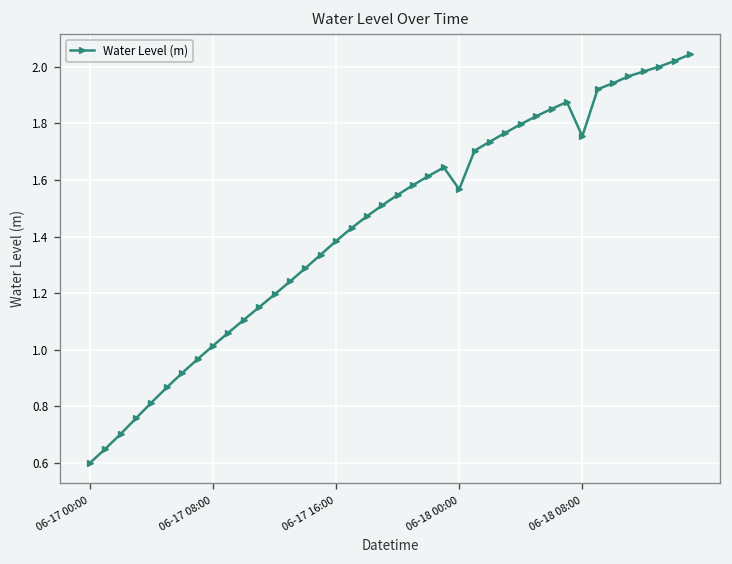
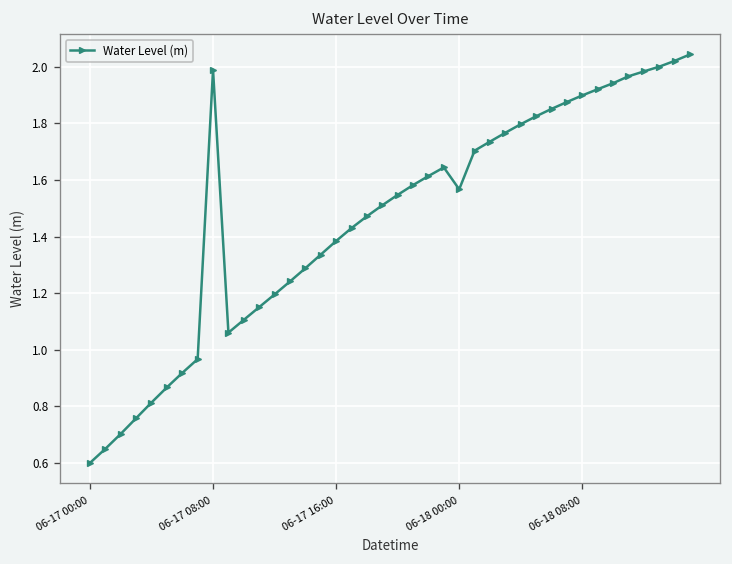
  {
    "06-17 00:00": 0.60,
-   "06-17 08:00": 1.01,
+   "06-17 08:00": 1.99,
    "06-17 16:00": 1.38,
    "06-18 00:00": 1.57,
-   "06-18 08:00": 1.75
+   "06-18 08:00": 1.90
  }
